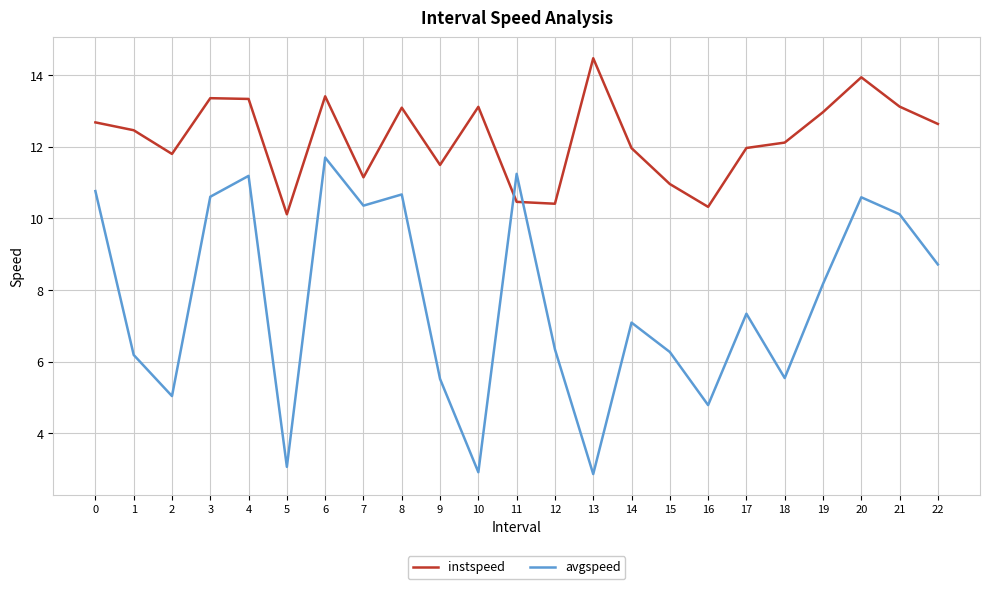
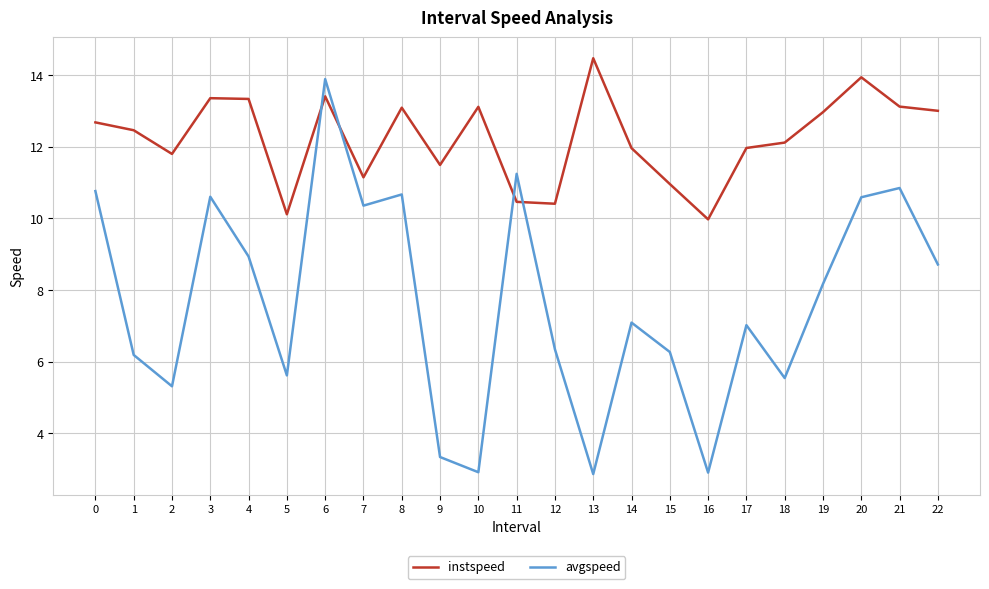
  {
    "instspeed": {
      "0": 12.7,
      "1": 12.5,
      "2": 11.8,
      "3": 13.4,
      "4": 13.3,
      "5": 10.1,
      "6": 13.4,
      "7": 11.1,
      "8": 13.1,
      "9": 11.5,
      "10": 13.1,
      "11": 10.5,
      "12": 10.4,
      "13": 14.5,
      "14": 12.0,
      "15": 11.0,
-     "16": 10.3,
+     "16": 10.0,
      "17": 12.0,
      "18": 12.1,
      "19": 13.0,
      "20": 13.9,
      "21": 13.1,
-     "22": 12.6
+     "22": 13.0
    },
    "avgspeed": {
      "0": 10.8,
      "1": 6.2,
-     "2": 5.0,
+     "2": 5.3,
      "3": 10.6,
-     "4": 11.2,
-     "5": 3.1,
-     "6": 11.7,
+     "4": 8.9,
+     "5": 5.6,
+     "6": 13.9,
      "7": 10.4,
      "8": 10.7,
-     "9": 5.5,
+     "9": 3.3,
      "10": 2.9,
      "11": 11.2,
      "12": 6.3,
      "13": 2.9,
      "14": 7.1,
      "15": 6.3,
-     "16": 4.8,
-     "17": 7.3,
+     "16": 2.9,
+     "17": 7.0,
      "18": 5.5,
      "19": 8.2,
      "20": 10.6,
-     "21": 10.1,
+     "21": 10.9,
      "22": 8.7
    }
  }
